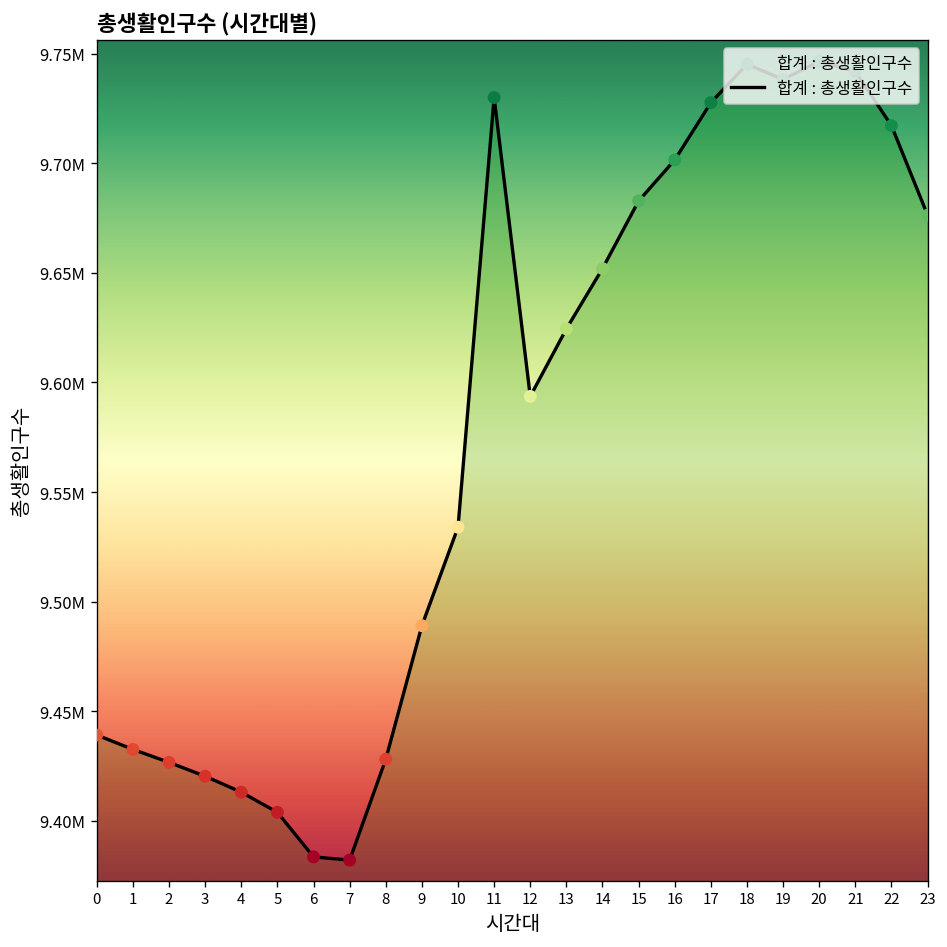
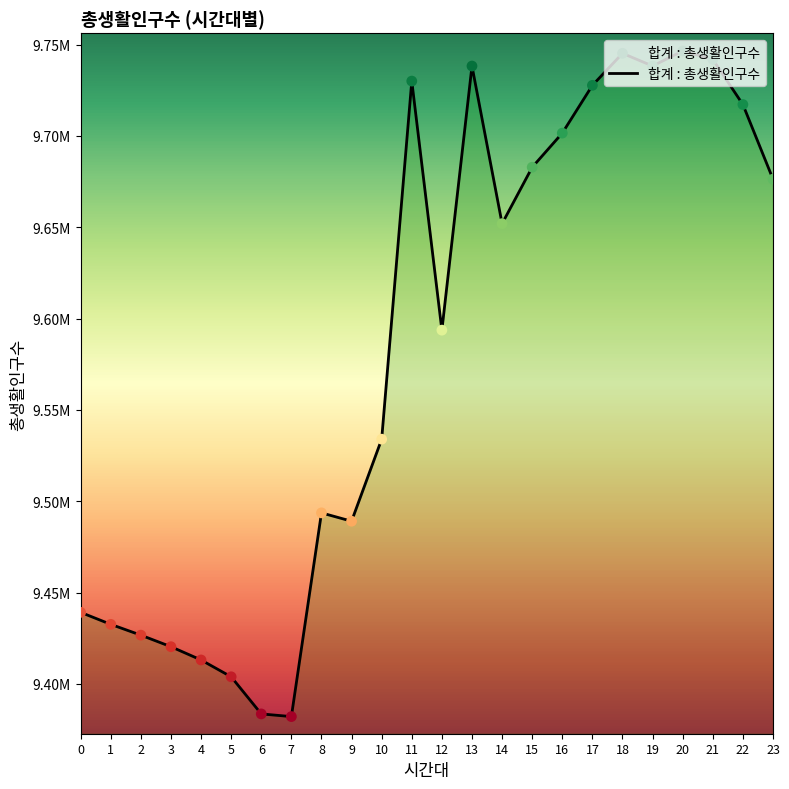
  {
    "0": 9439000,
    "1": 9433000,
    "2": 9427000,
    "3": 9420000,
    "4": 9413000,
    "5": 9404000,
    "6": 9384000,
    "7": 9382000,
-   "8": 9428000,
+   "8": 9494000,
    "9": 9489000,
    "10": 9534000,
    "11": 9730000,
    "12": 9594000,
-   "13": 9624000,
+   "13": 9738000,
    "14": 9652000,
    "15": 9683000,
    "16": 9702000,
    "17": 9728000,
    "22": 9717000,
    "23": 9676000
  }
